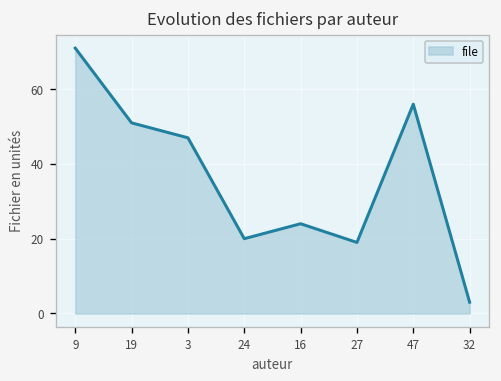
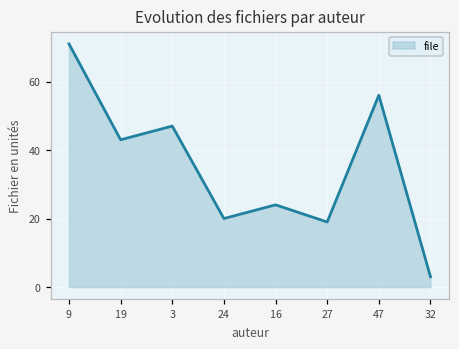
  {
    "9": 71,
-   "19": 51,
+   "19": 43,
    "3": 47,
    "24": 20,
    "16": 24,
    "27": 19,
    "47": 56,
    "32": 3
  }
